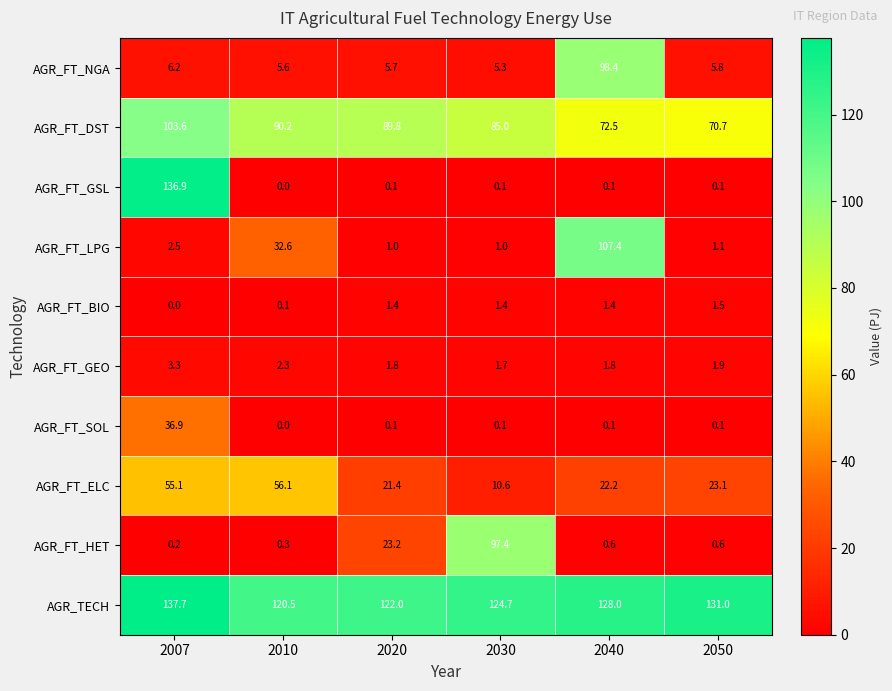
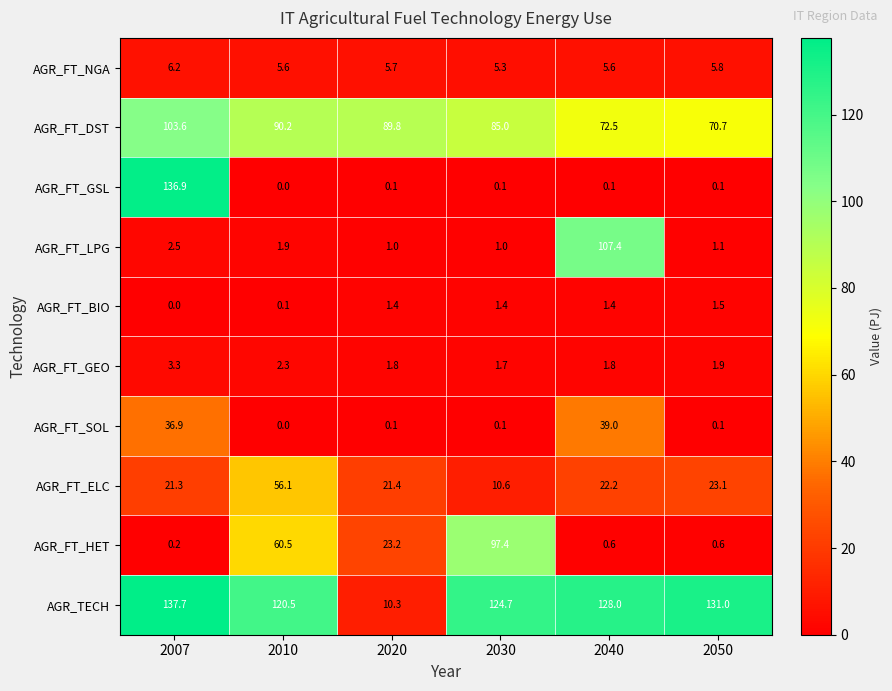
  {
    "AGR_FT_NGA": {
      "2007": 6.2,
      "2010": 5.6,
      "2020": 5.7,
      "2030": 5.3,
-     "2040": 98.4,
+     "2040": 5.6,
      "2050": 5.8
    },
    "AGR_FT_DST": {
      "2007": 103.6,
      "2010": 90.2,
      "2020": 89.8,
      "2030": 85.0,
      "2040": 72.5,
      "2050": 70.7
    },
    "AGR_FT_GSL": {
      "2007": 136.9,
      "2010": 0.0,
      "2020": 0.1,
      "2030": 0.1,
      "2040": 0.1,
      "2050": 0.1
    },
    "AGR_FT_LPG": {
      "2007": 2.5,
-     "2010": 32.6,
+     "2010": 1.9,
      "2020": 1.0,
      "2030": 1.0,
      "2040": 107.4,
      "2050": 1.1
    },
    "AGR_FT_BIO": {
      "2007": 0.0,
      "2010": 0.1,
      "2020": 1.4,
      "2030": 1.4,
      "2040": 1.4,
      "2050": 1.5
    },
    "AGR_FT_GEO": {
      "2007": 3.3,
      "2010": 2.3,
      "2020": 1.8,
      "2030": 1.7,
      "2040": 1.8,
      "2050": 1.9
    },
    "AGR_FT_SOL": {
      "2007": 36.9,
      "2010": 0.0,
      "2020": 0.1,
      "2030": 0.1,
-     "2040": 0.1,
+     "2040": 39.0,
      "2050": 0.1
    },
    "AGR_FT_ELC": {
-     "2007": 55.1,
+     "2007": 21.3,
      "2010": 56.1,
      "2020": 21.4,
      "2030": 10.6,
      "2040": 22.2,
      "2050": 23.1
    },
    "AGR_FT_HET": {
      "2007": 0.2,
-     "2010": 0.3,
+     "2010": 60.5,
      "2020": 23.2,
      "2030": 97.4,
      "2040": 0.6,
      "2050": 0.6
    },
    "AGR_TECH": {
      "2007": 137.7,
      "2010": 120.5,
-     "2020": 122.0,
+     "2020": 10.3,
      "2030": 124.7,
      "2040": 128.0,
      "2050": 131.0
    }
  }
